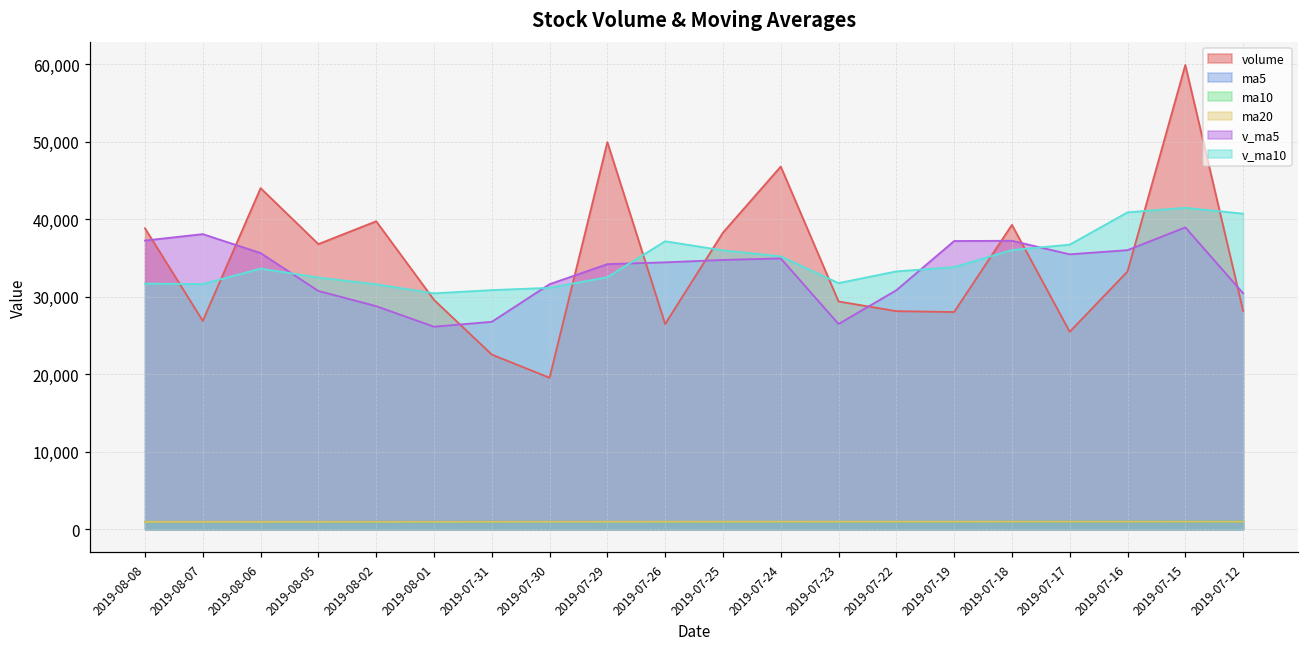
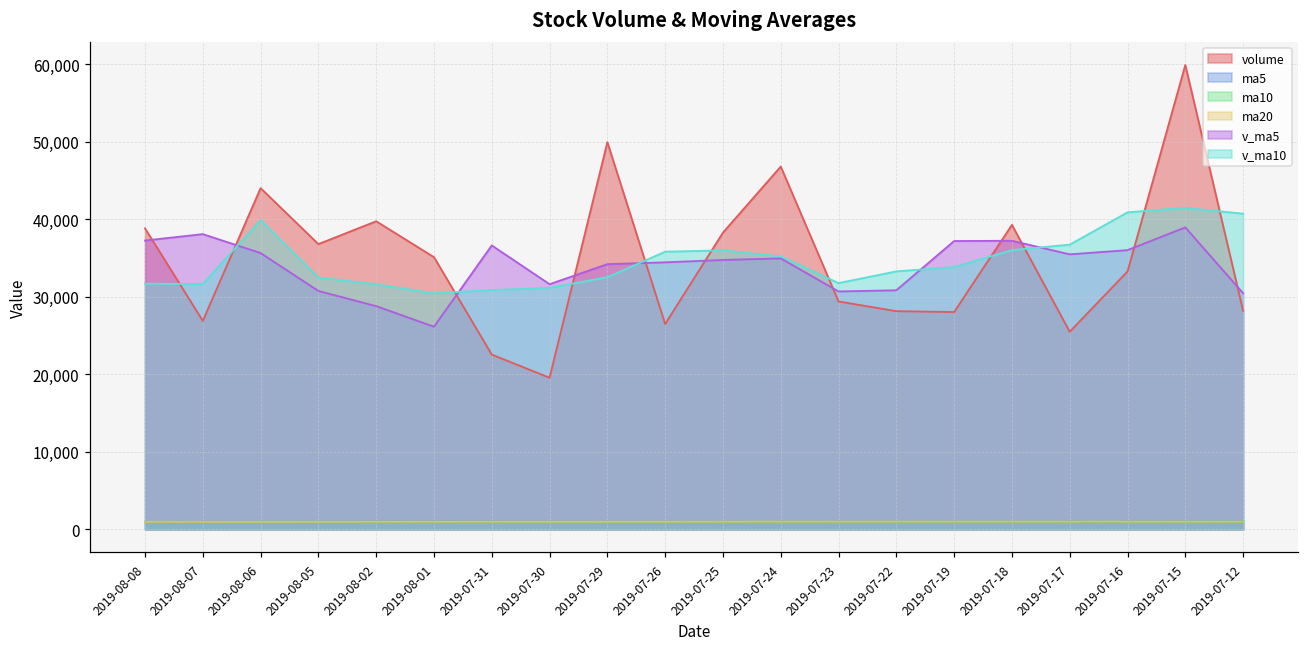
  {
    "volume": {
      "2019-08-08": "39,000",
      "2019-08-07": "27,000",
      "2019-08-06": "44,000",
      "2019-08-05": "37,000",
      "2019-08-02": "40,000",
-     "2019-08-01": "30,000",
+     "2019-08-01": "35,000",
      "2019-07-31": "23,000",
      "2019-07-30": "20,000",
      "2019-07-29": "50,000",
      "2019-07-26": "26,000",
      "2019-07-25": "38,000",
      "2019-07-24": "47,000",
      "2019-07-23": "29,000",
      "2019-07-22": "28,000",
      "2019-07-19": "28,000",
      "2019-07-18": "39,000",
      "2019-07-17": "25,000",
      "2019-07-16": "33,000",
      "2019-07-15": "60,000",
      "2019-07-12": "28,000"
    },
    "ma20": {
      "2019-08-08": "1,000",
      "2019-08-07": "1,000",
      "2019-08-06": "1,000",
      "2019-08-05": "1,000",
      "2019-08-02": "1,000",
      "2019-08-01": "1,000",
      "2019-07-31": "1,000",
      "2019-07-30": "1,000",
      "2019-07-29": "1,000",
      "2019-07-26": "1,000",
      "2019-07-25": "1,000",
      "2019-07-24": "1,000",
      "2019-07-23": "1,000",
      "2019-07-22": "1,000",
      "2019-07-19": "1,000",
      "2019-07-18": "1,000",
      "2019-07-17": "1,000",
      "2019-07-16": "1,000",
      "2019-07-15": "1,000",
      "2019-07-12": "1,000"
    },
    "v_ma5": {
      "2019-08-08": "37,000",
      "2019-08-07": "38,000",
      "2019-08-06": "36,000",
      "2019-08-05": "31,000",
      "2019-08-02": "29,000",
      "2019-08-01": "26,000",
-     "2019-07-31": "27,000",
+     "2019-07-31": "37,000",
      "2019-07-30": "32,000",
      "2019-07-29": "34,000",
      "2019-07-26": "34,000",
      "2019-07-25": "35,000",
-     "2019-07-23": "26,000",
+     "2019-07-23": "31,000",
      "2019-07-22": "31,000",
      "2019-07-19": "37,000",
      "2019-07-18": "37,000",
      "2019-07-17": "35,000",
      "2019-07-16": "36,000",
      "2019-07-15": "39,000",
      "2019-07-12": "30,000"
    },
    "v_ma10": {
      "2019-08-08": "32,000",
      "2019-08-07": "32,000",
-     "2019-08-06": "34,000",
+     "2019-08-06": "40,000",
      "2019-08-05": "32,000",
      "2019-08-02": "32,000",
      "2019-08-01": "30,000",
      "2019-07-31": "31,000",
      "2019-07-30": "31,000",
      "2019-07-29": "33,000",
-     "2019-07-26": "37,000",
+     "2019-07-26": "36,000",
      "2019-07-25": "36,000",
      "2019-07-23": "32,000",
      "2019-07-22": "33,000",
      "2019-07-19": "34,000",
      "2019-07-18": "36,000",
      "2019-07-17": "37,000",
      "2019-07-16": "41,000",
      "2019-07-15": "41,000",
      "2019-07-12": "41,000"
    }
  }
